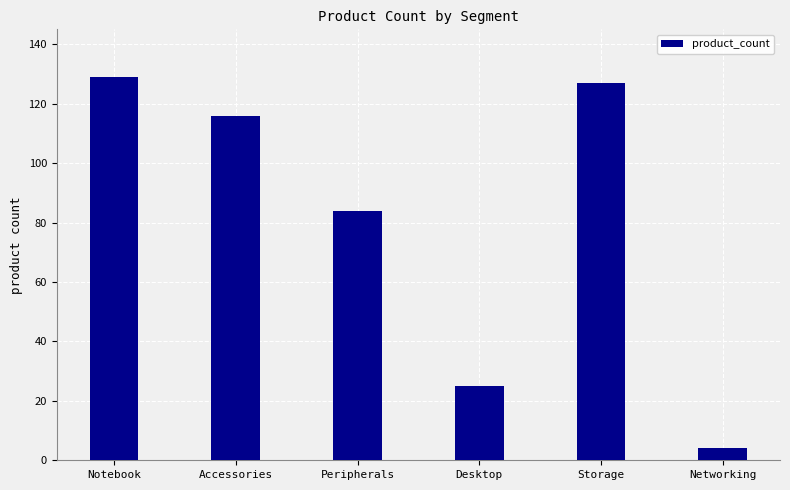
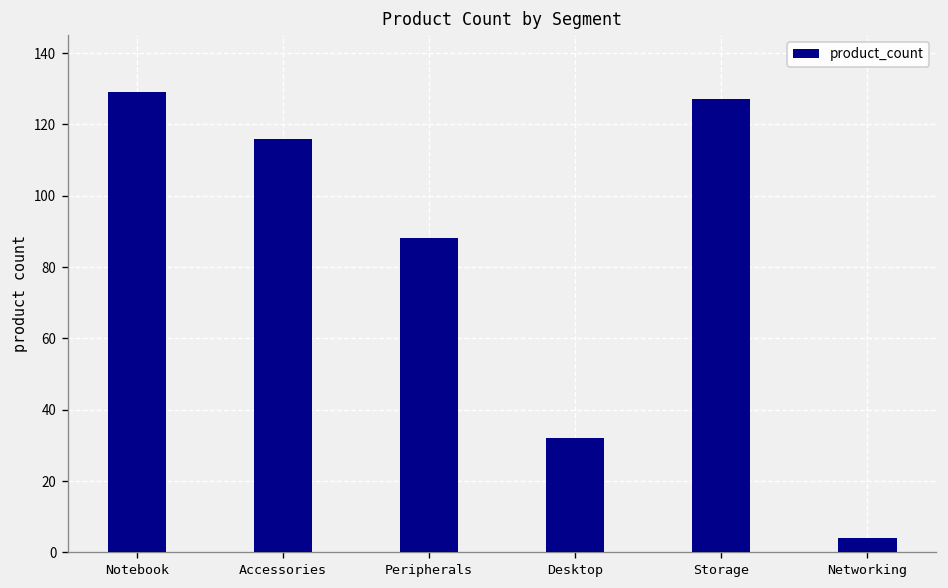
  {
    "Notebook": 129,
    "Accessories": 116,
-   "Peripherals": 84,
-   "Desktop": 25,
+   "Peripherals": 88,
+   "Desktop": 32,
    "Storage": 127,
    "Networking": 4
  }
